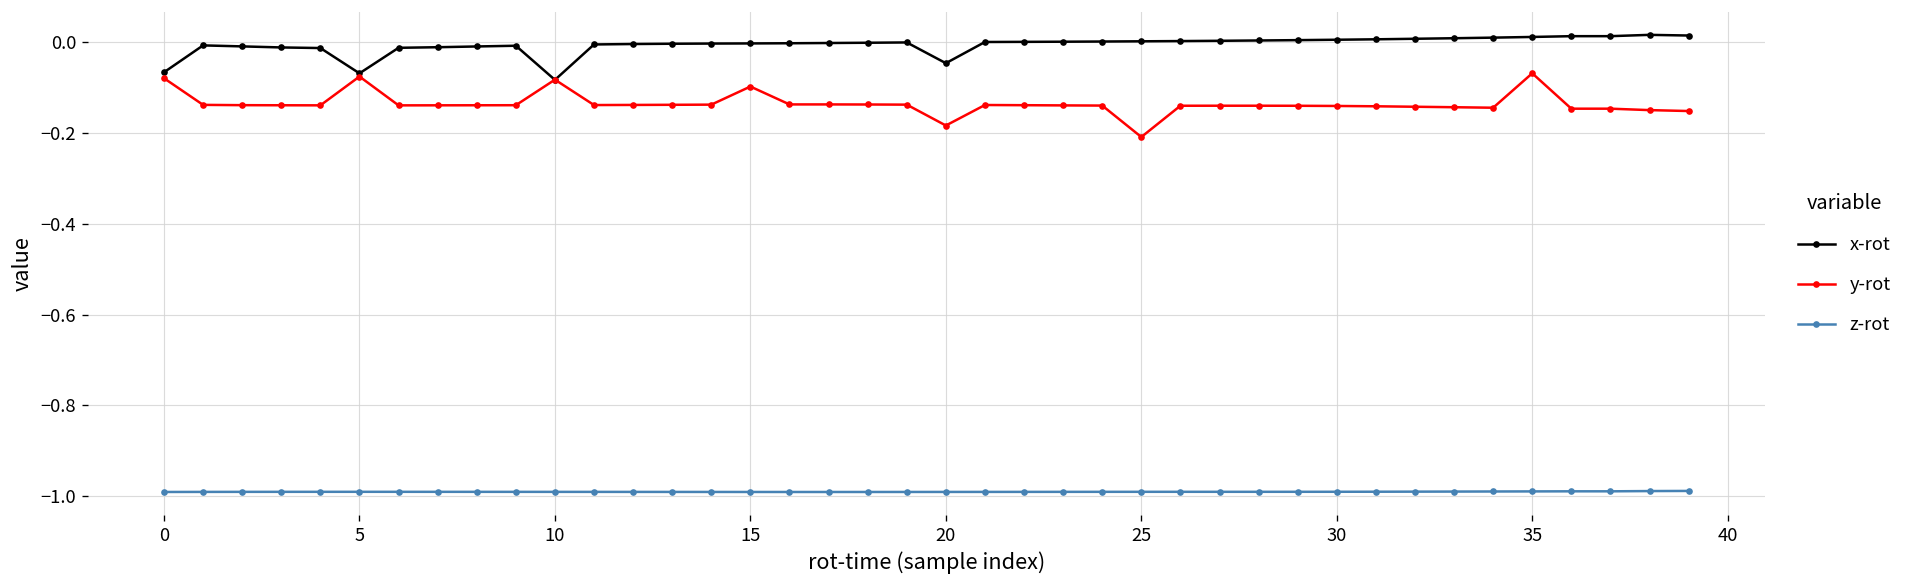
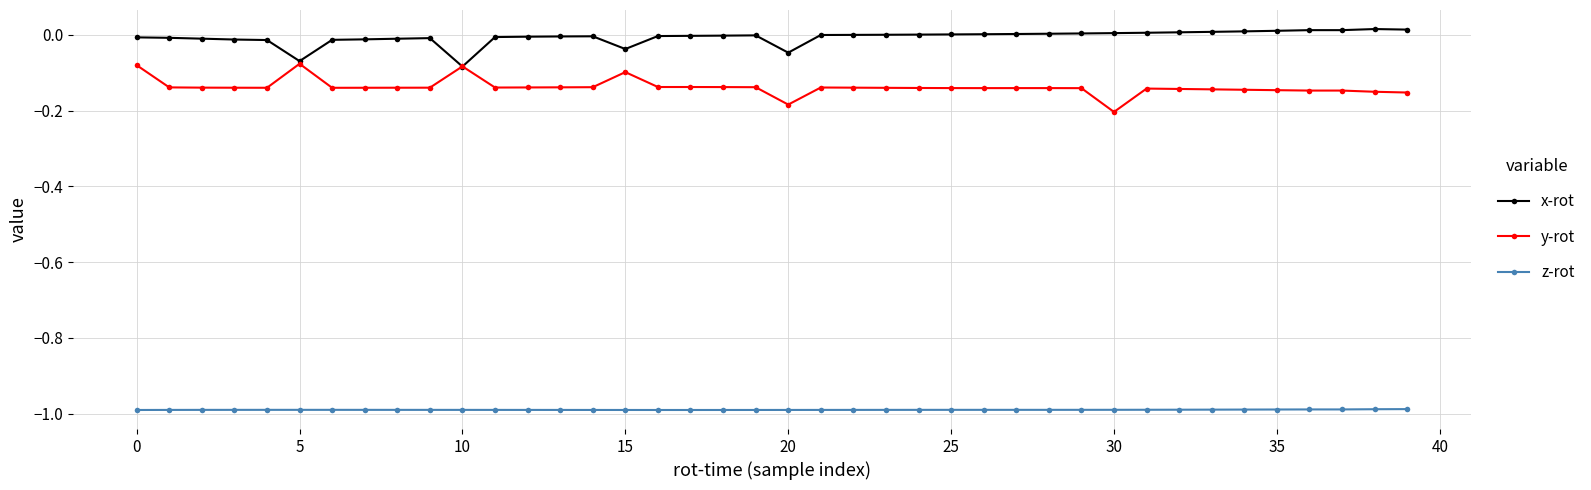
  {
    "x-rot": {
-     "0": -0.07,
+     "0": -0.01,
      "5": -0.07,
-     "15": 0.00,
+     "15": -0.04,
      "20": -0.05,
      "25": 0.00,
      "30": 0.00,
      "35": 0.01
    },
    "y-rot": {
      "0": -0.08,
      "5": -0.08,
      "15": -0.10,
      "20": -0.18,
-     "25": -0.21,
-     "30": -0.14,
-     "35": -0.07
+     "25": -0.14,
+     "30": -0.20,
+     "35": -0.15
    },
    "z-rot": {
      "0": -0.99,
      "5": -0.99,
      "10": -0.99,
      "15": -0.99,
      "20": -0.99,
      "25": -0.99,
      "30": -0.99,
      "35": -0.99
    }
  }
